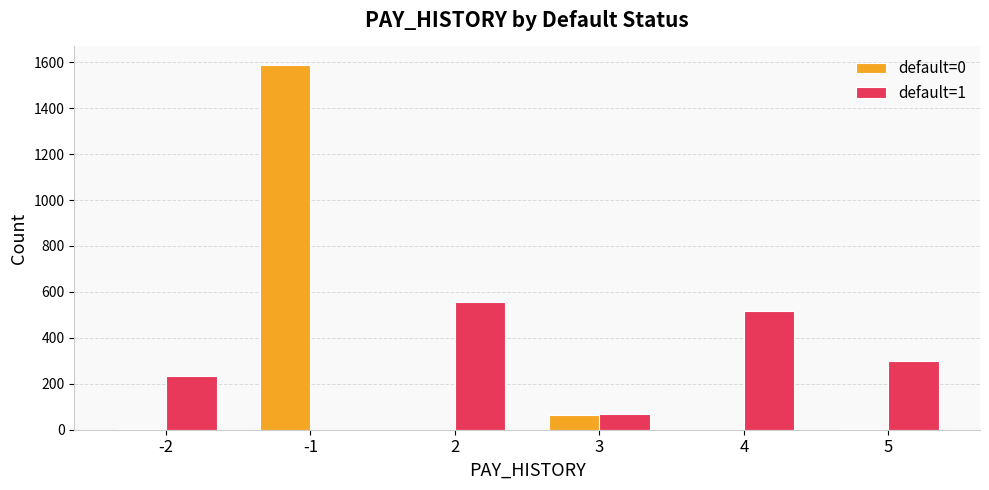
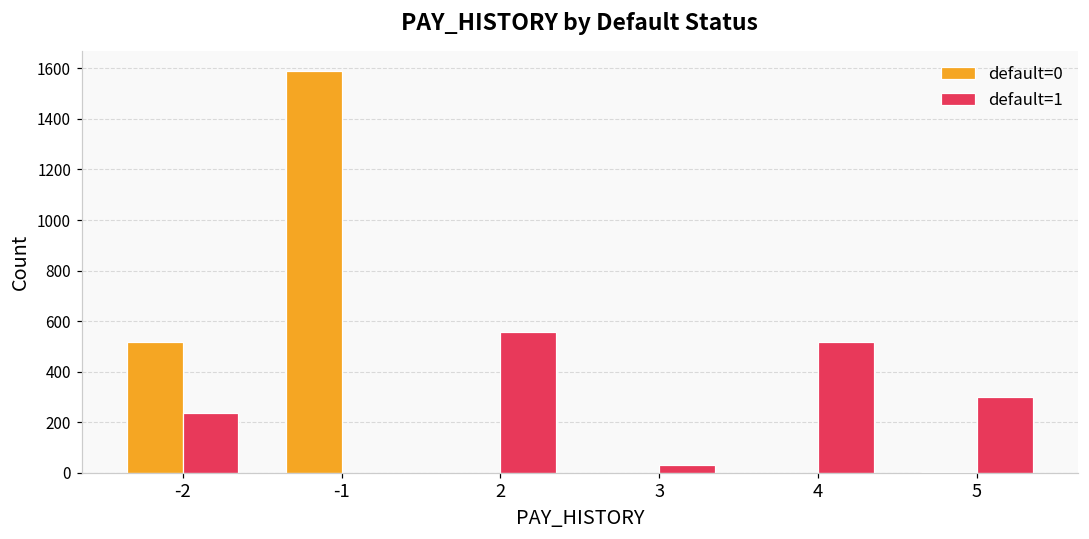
  {
    "default=0": {
-     "-2": 0,
+     "-2": 520,
      "-1": 1590,
      "2": 0,
-     "3": 60,
+     "3": 0,
      "4": 0
    },
    "default=1": {
      "-2": 240,
      "-1": 0,
      "2": 560,
-     "3": 70,
+     "3": 30,
      "4": 520,
      "5": 300
    }
  }
